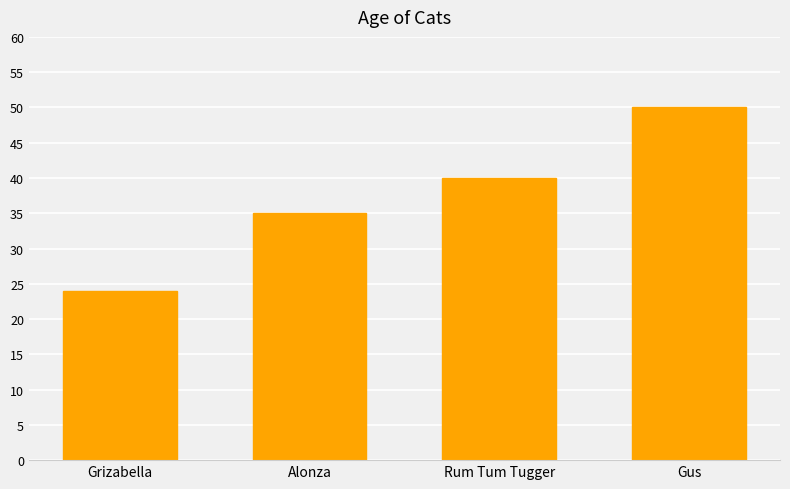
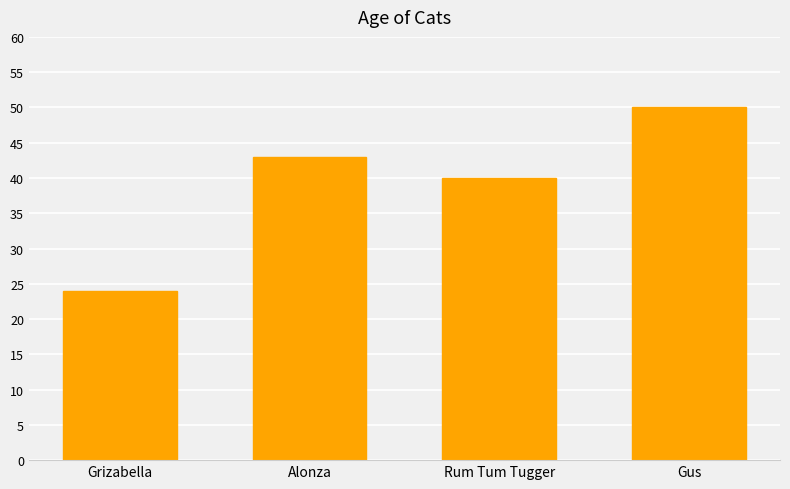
  {
    "Grizabella": 24,
-   "Alonza": 35,
+   "Alonza": 43,
    "Rum Tum Tugger": 40,
    "Gus": 50
  }
